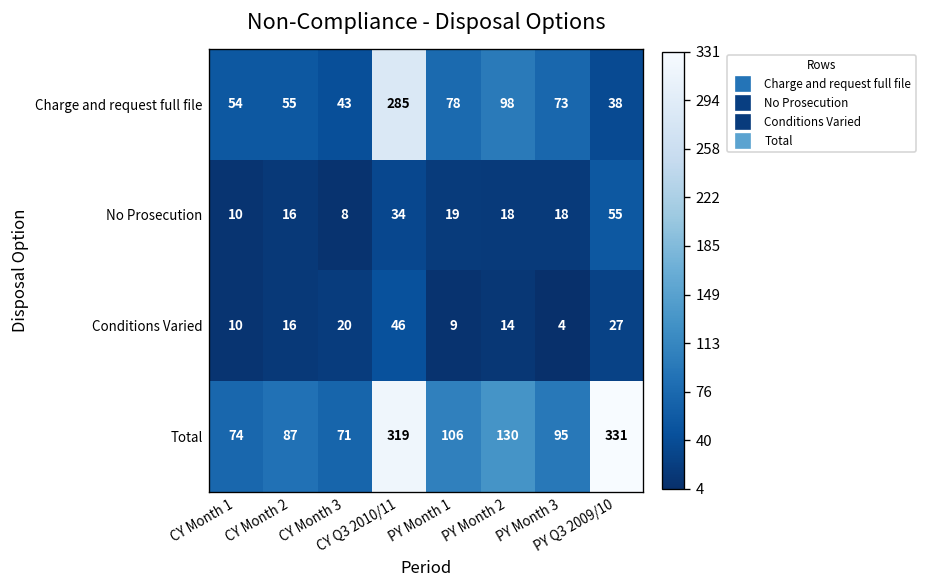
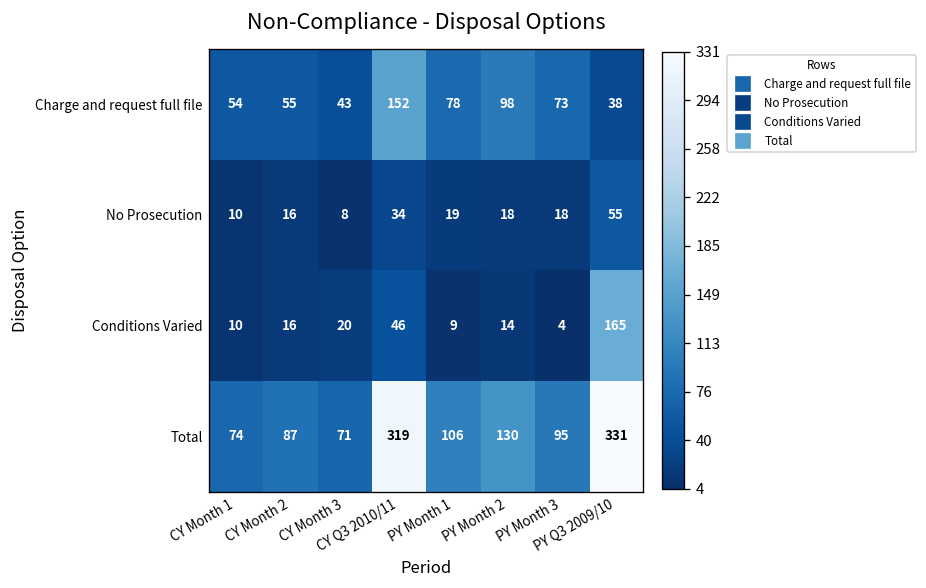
  {
    "Charge and request full file": {
      "CY Month 1": 54,
      "CY Month 2": 55,
      "CY Month 3": 43,
-     "CY Q3 2010/11": 285,
+     "CY Q3 2010/11": 152,
      "PY Month 1": 78,
      "PY Month 2": 98,
      "PY Month 3": 73,
      "PY Q3 2009/10": 38
    },
    "No Prosecution": {
      "CY Month 1": 10,
      "CY Month 2": 16,
      "CY Month 3": 8,
      "CY Q3 2010/11": 34,
      "PY Month 1": 19,
      "PY Month 2": 18,
      "PY Month 3": 18,
      "PY Q3 2009/10": 55
    },
    "Conditions Varied": {
      "CY Month 1": 10,
      "CY Month 2": 16,
      "CY Month 3": 20,
      "CY Q3 2010/11": 46,
      "PY Month 1": 9,
      "PY Month 2": 14,
      "PY Month 3": 4,
-     "PY Q3 2009/10": 27
+     "PY Q3 2009/10": 165
    },
    "Total": {
      "CY Month 1": 74,
      "CY Month 2": 87,
      "CY Month 3": 71,
      "CY Q3 2010/11": 319,
      "PY Month 1": 106,
      "PY Month 2": 130,
      "PY Month 3": 95,
      "PY Q3 2009/10": 331
    }
  }
